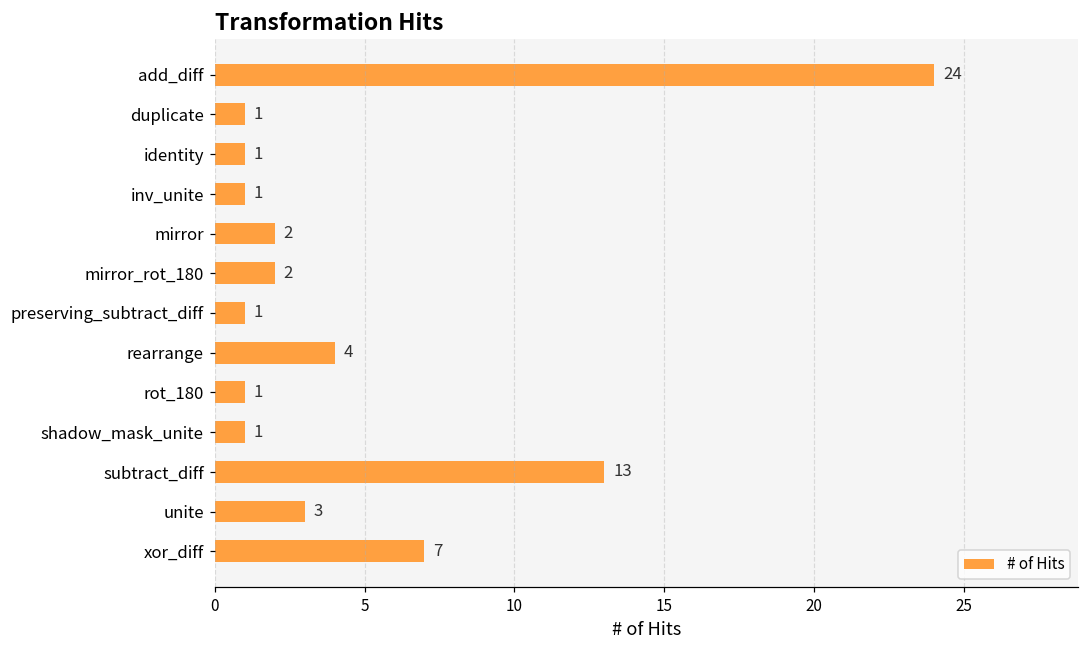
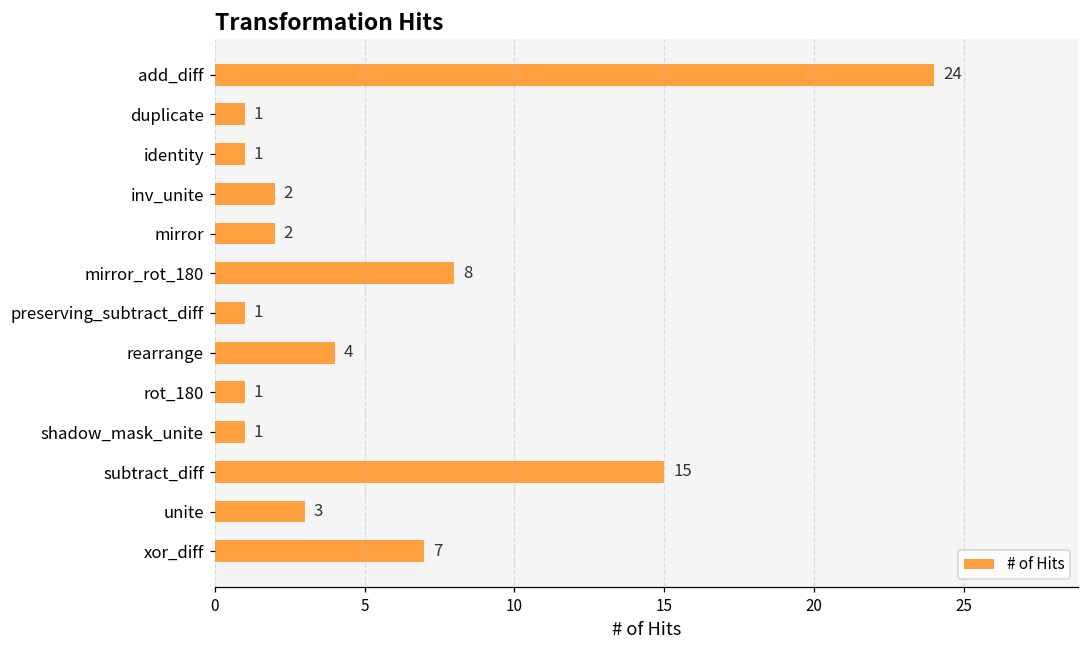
  {
    "add_diff": 24,
    "duplicate": 1,
    "identity": 1,
-   "inv_unite": 1,
+   "inv_unite": 2,
    "mirror": 2,
-   "mirror_rot_180": 2,
+   "mirror_rot_180": 8,
    "preserving_subtract_diff": 1,
    "rearrange": 4,
    "rot_180": 1,
    "shadow_mask_unite": 1,
-   "subtract_diff": 13,
+   "subtract_diff": 15,
    "unite": 3,
    "xor_diff": 7
  }
